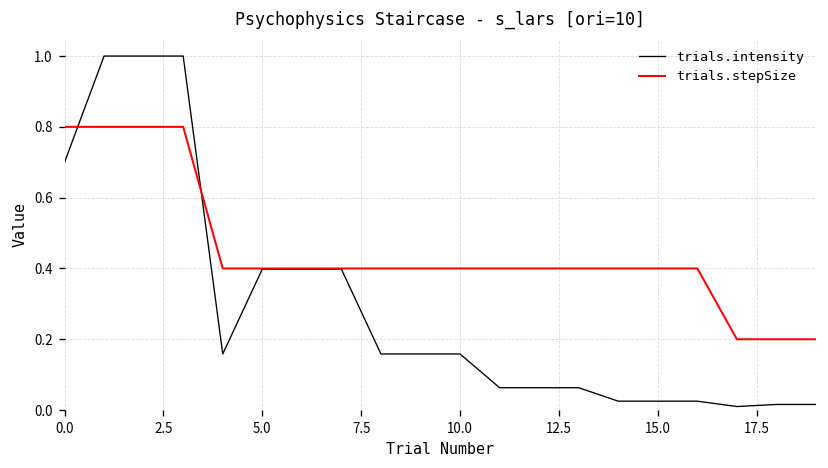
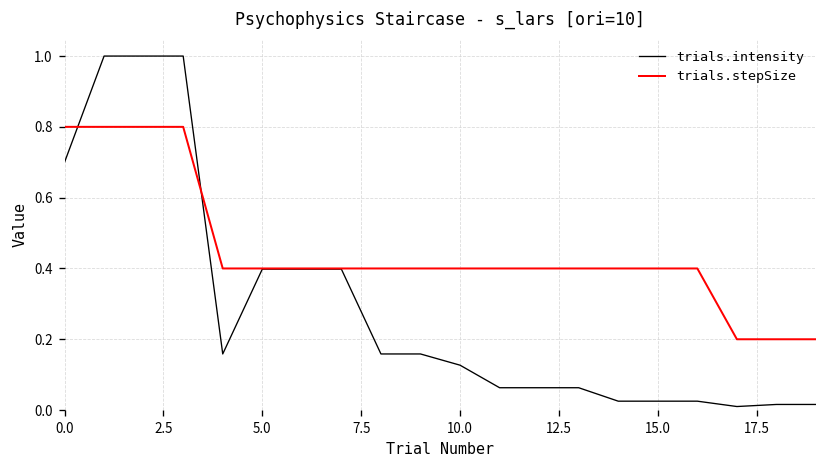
  {
    "trials.intensity": {
      "0.0": 0.70,
-     "10.0": 0.16,
+     "10.0": 0.13,
      "15.0": 0.03
    },
    "trials.stepSize": {
      "0.0": 0.80,
      "10.0": 0.40,
      "15.0": 0.40
    }
  }
